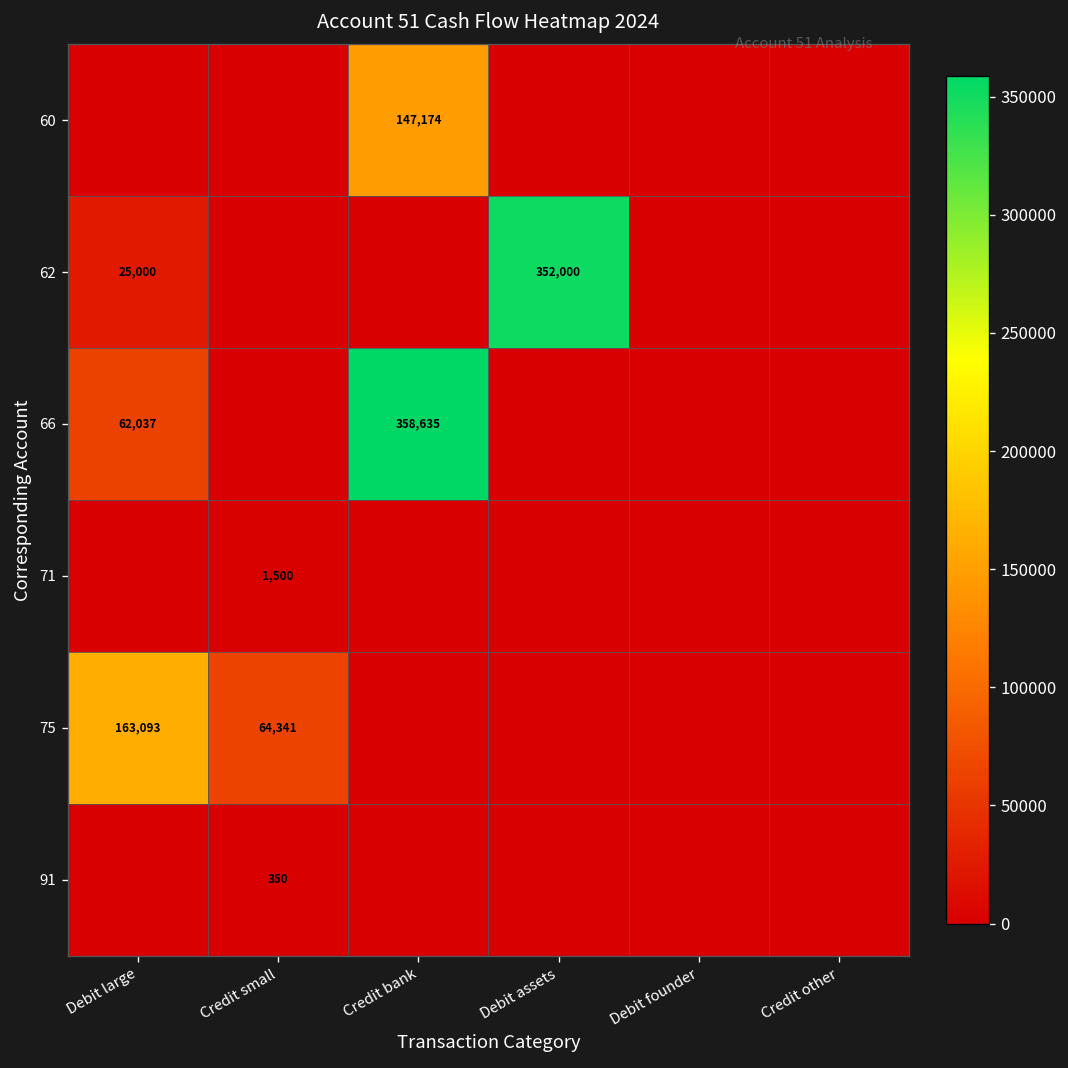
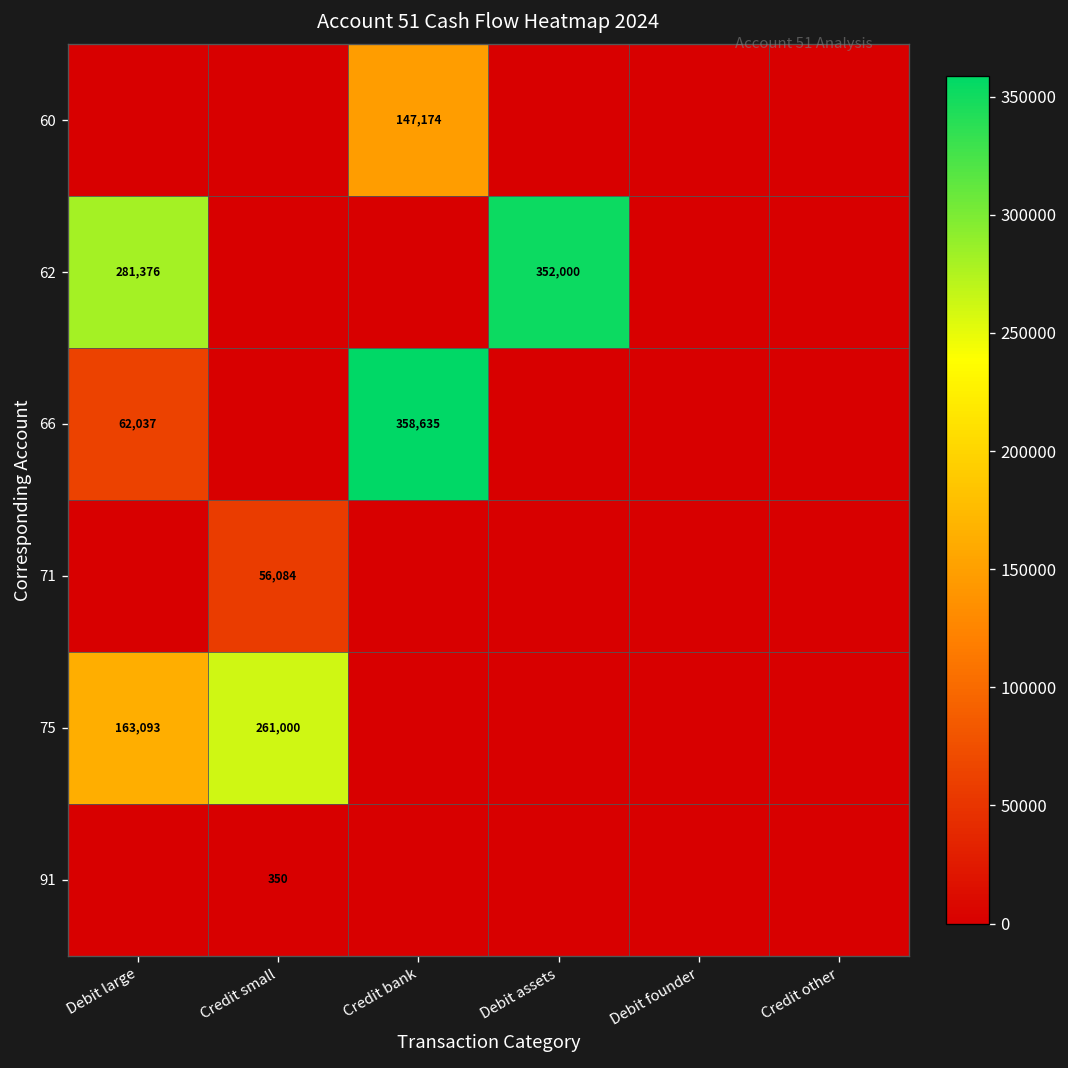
  {
    "60": {
      "Credit bank": "147,174"
    },
    "62": {
-     "Debit large": "25,000",
+     "Debit large": "281,376",
      "Debit assets": "352,000"
    },
    "66": {
      "Debit large": "62,037",
      "Credit bank": "358,635"
    },
    "71": {
-     "Credit small": "1,500"
+     "Credit small": "56,084"
    },
    "75": {
      "Debit large": "163,093",
-     "Credit small": "64,341"
+     "Credit small": "261,000"
    },
    "91": {
      "Credit small": "350"
    }
  }
